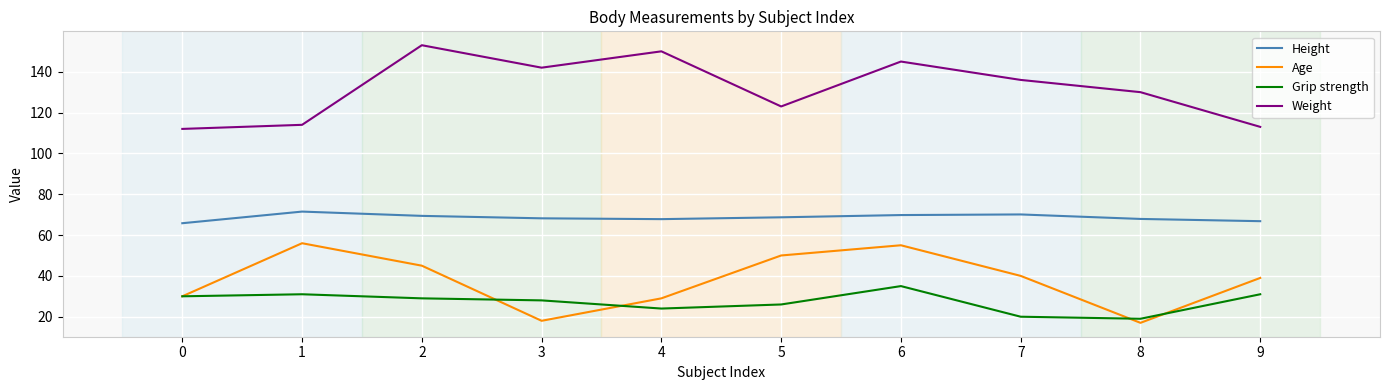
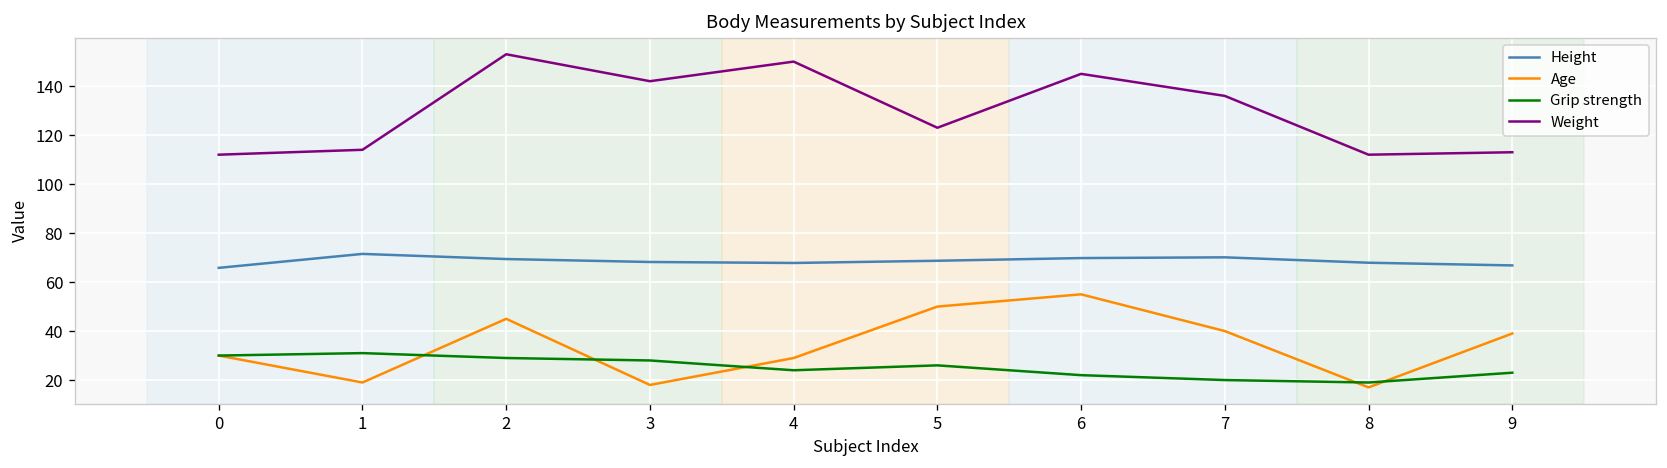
  {
    "Height": {
      "0": 66,
      "1": 72,
      "2": 69,
      "3": 68,
      "4": 68,
      "5": 69,
      "6": 70,
      "7": 70,
      "8": 68,
      "9": 67
    },
    "Age": {
-     "1": 56,
+     "1": 19,
      "2": 45,
      "3": 18,
      "4": 29,
      "5": 50,
      "6": 55,
      "7": 40,
      "8": 17,
      "9": 39
    },
    "Grip strength": {
      "1": 31,
      "2": 29,
      "3": 28,
      "4": 24,
      "5": 26,
-     "6": 35,
+     "6": 22,
      "7": 20,
      "8": 19,
-     "9": 31
+     "9": 23
    },
    "Weight": {
      "0": 112,
      "1": 114,
      "2": 153,
      "3": 142,
      "4": 150,
      "5": 123,
      "6": 145,
      "7": 136,
-     "8": 130,
+     "8": 112,
      "9": 113
    }
  }
